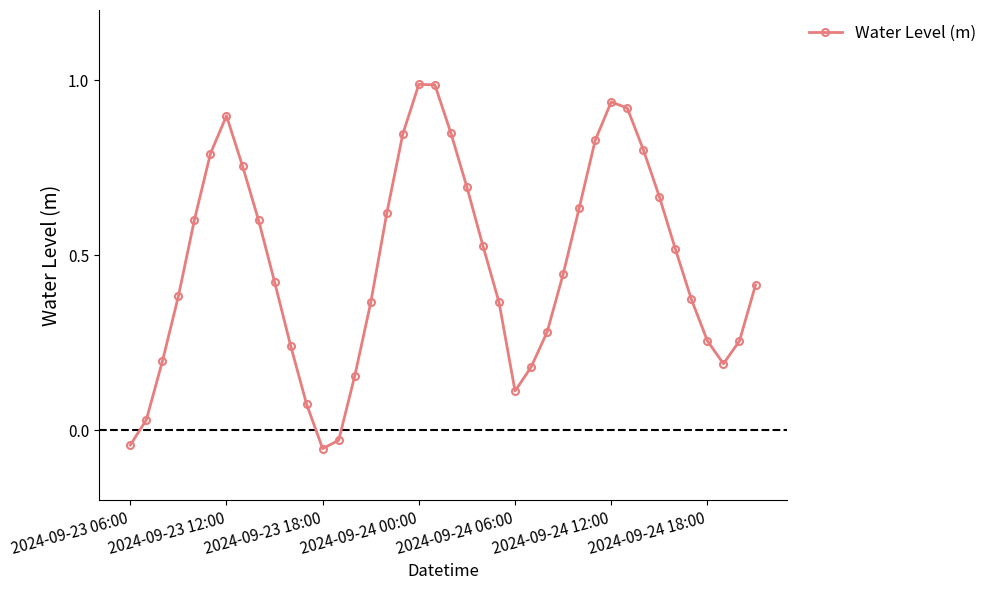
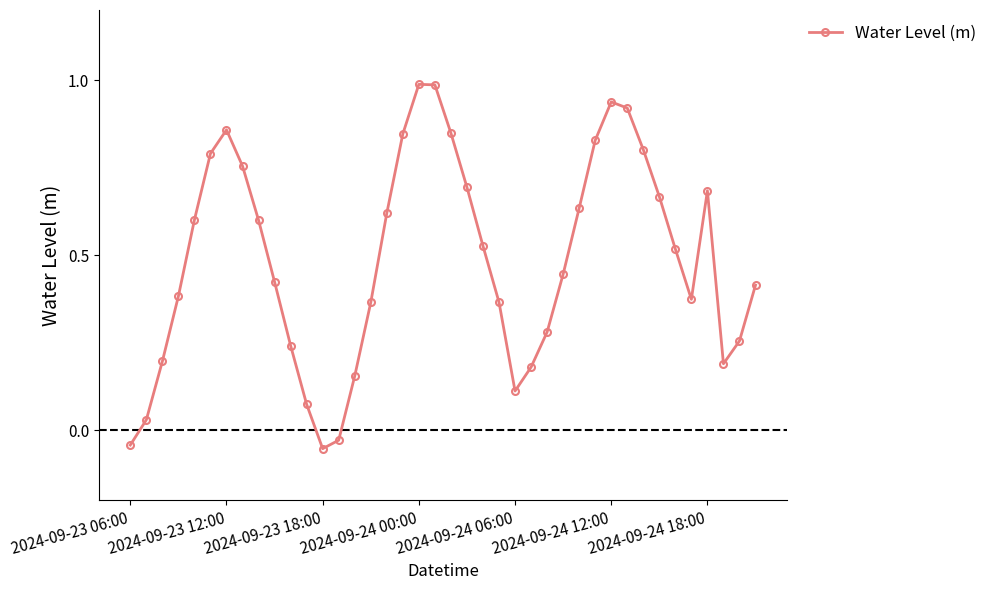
  {
    "2024-09-23 06:00": -0.04,
-   "2024-09-23 12:00": 0.90,
+   "2024-09-23 12:00": 0.86,
    "2024-09-23 18:00": -0.05,
    "2024-09-24 00:00": 0.99,
    "2024-09-24 06:00": 0.11,
    "2024-09-24 12:00": 0.94,
-   "2024-09-24 18:00": 0.26
+   "2024-09-24 18:00": 0.68
  }
